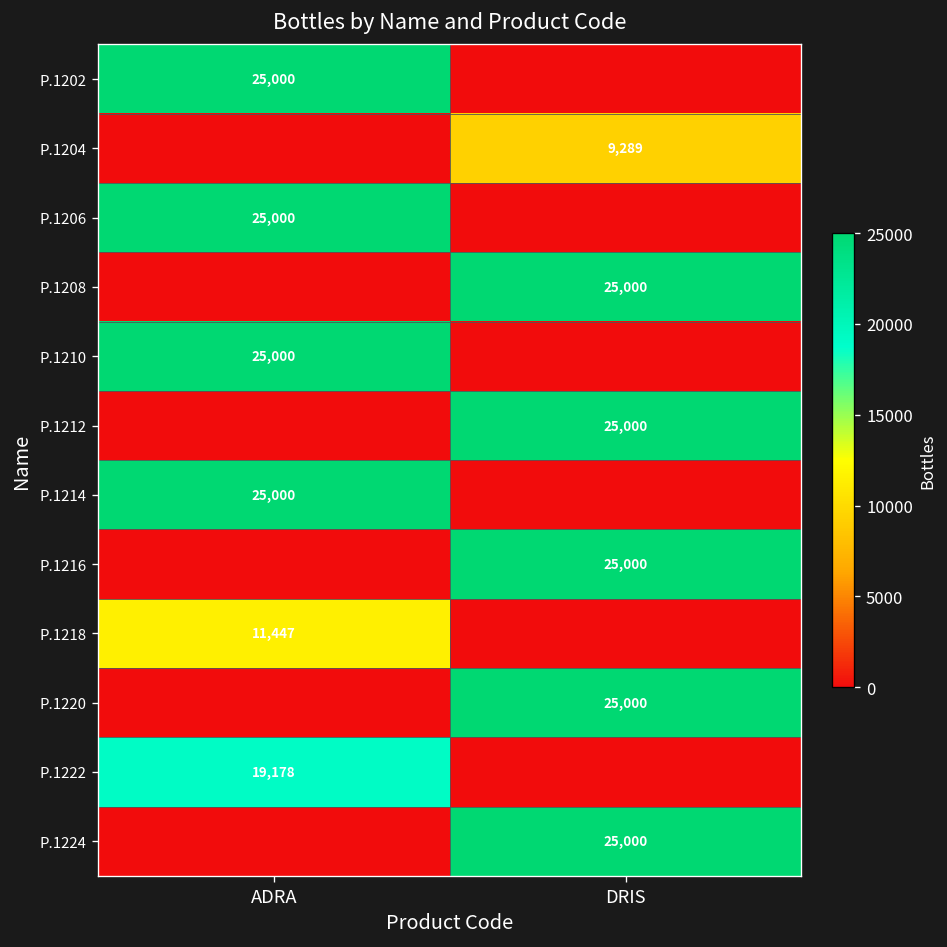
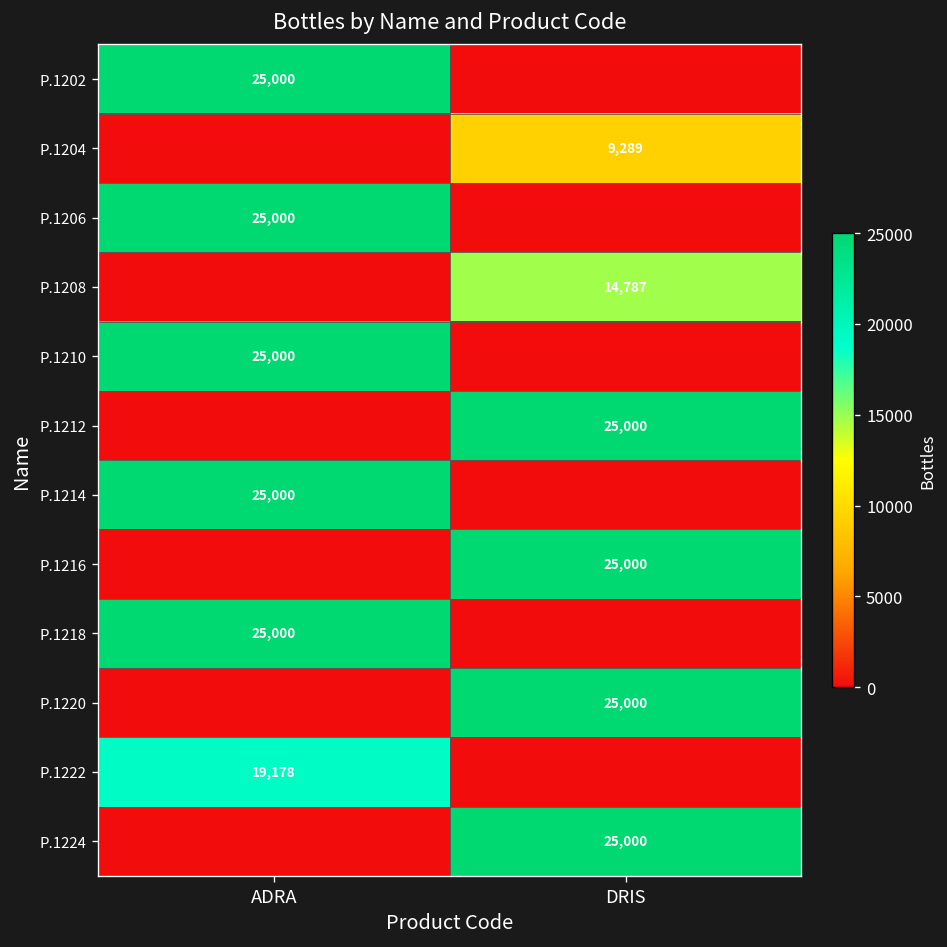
  {
    "P.1202": {
      "ADRA": "25,000"
    },
    "P.1204": {
      "DRIS": "9,289"
    },
    "P.1206": {
      "ADRA": "25,000"
    },
    "P.1208": {
-     "DRIS": "25,000"
+     "DRIS": "14,787"
    },
    "P.1210": {
      "ADRA": "25,000"
    },
    "P.1212": {
      "DRIS": "25,000"
    },
    "P.1214": {
      "ADRA": "25,000"
    },
    "P.1216": {
      "DRIS": "25,000"
    },
    "P.1218": {
-     "ADRA": "11,447"
+     "ADRA": "25,000"
    },
    "P.1220": {
      "DRIS": "25,000"
    },
    "P.1222": {
      "ADRA": "19,178"
    },
    "P.1224": {
      "DRIS": "25,000"
    }
  }
